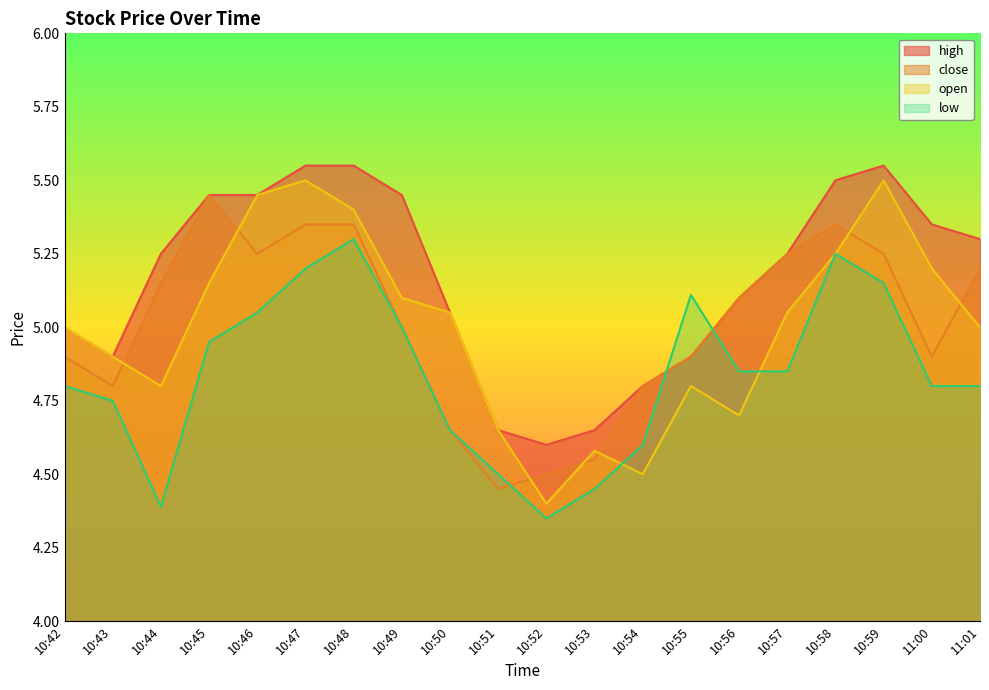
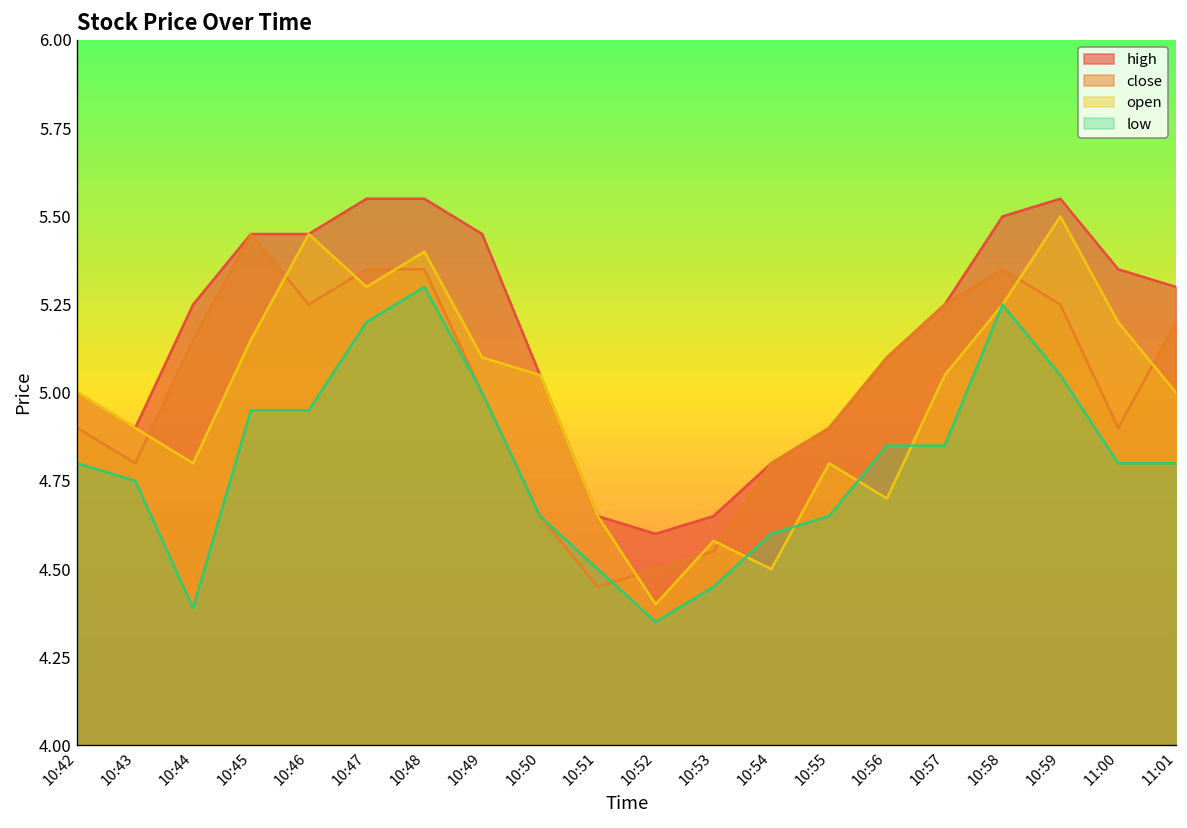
  {
    "open": {
      "10:44": 4.8,
      "10:45": 5.15,
-     "10:47": 5.5,
+     "10:47": 5.3,
      "10:48": 5.4,
      "10:49": 5.1,
      "10:52": 4.4,
      "10:53": 4.58,
      "10:54": 4.5,
      "10:55": 4.8,
      "10:56": 4.7,
      "10:57": 5.05,
      "10:59": 5.5,
      "11:00": 5.2,
      "11:01": 5.0
    },
    "low": {
      "10:42": 4.80,
      "10:43": 4.75,
      "10:44": 4.39,
      "10:45": 4.95,
-     "10:46": 5.05,
+     "10:46": 4.95,
      "10:47": 5.20,
      "10:48": 5.30,
      "10:51": 4.50,
      "10:52": 4.35,
      "10:53": 4.45,
      "10:54": 4.60,
-     "10:55": 5.11,
+     "10:55": 4.65,
      "10:56": 4.85,
      "10:57": 4.85,
-     "10:59": 5.15,
+     "10:59": 5.05,
      "11:00": 4.80,
      "11:01": 4.80
    }
  }
